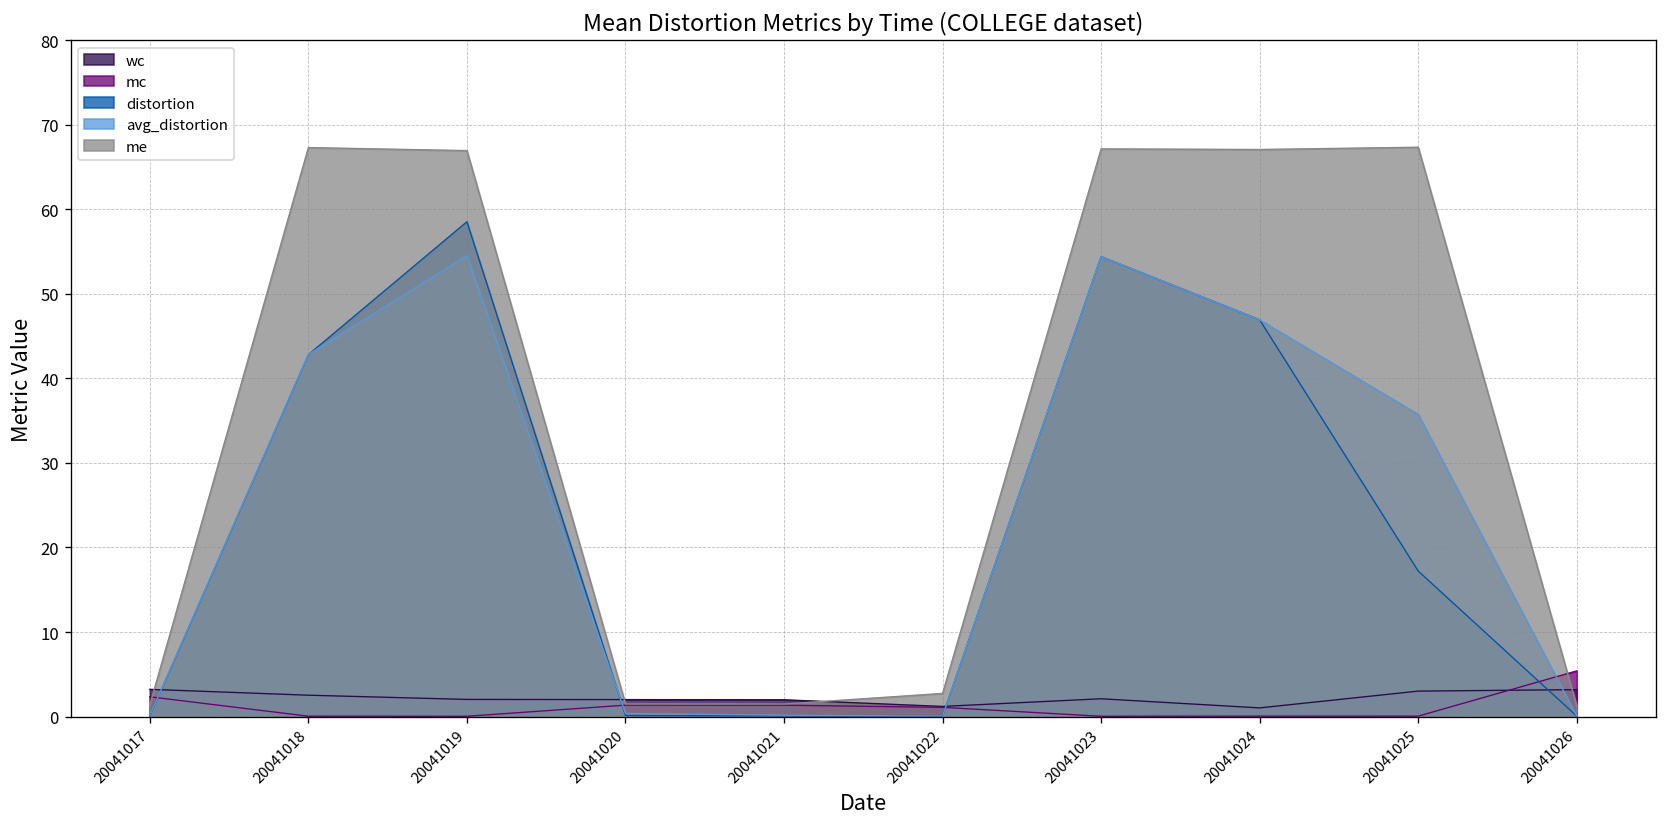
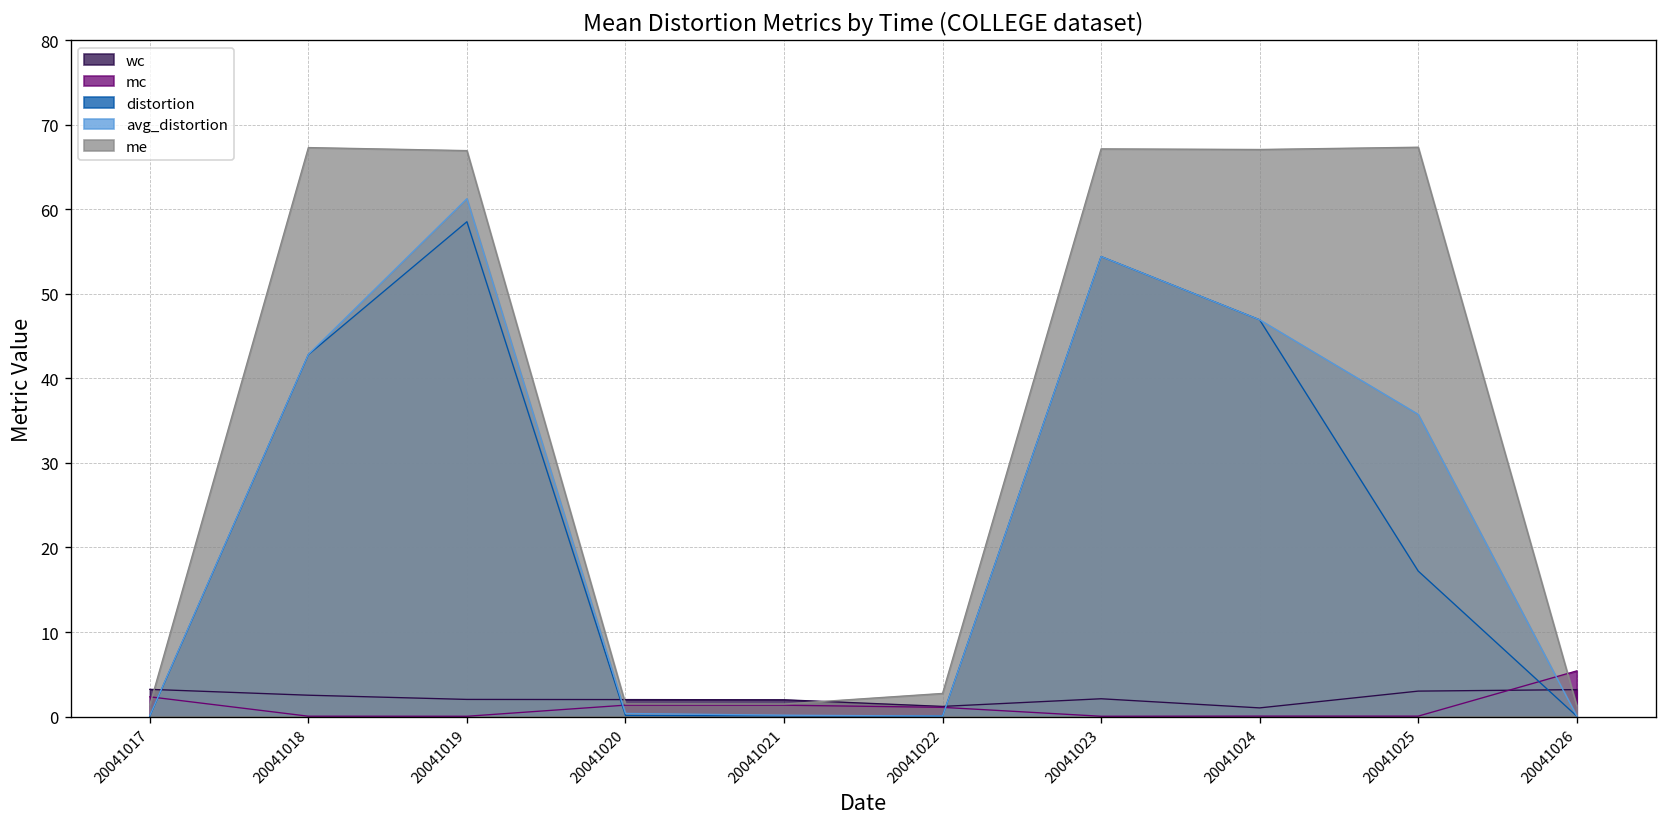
  {
    "wc": {
      "20041017": 3,
      "20041018": 3,
      "20041019": 2,
      "20041020": 2,
      "20041021": 2,
      "20041023": 2,
      "20041024": 1,
      "20041025": 3,
      "20041026": 3
    },
    "mc": {
      "20041017": 2,
      "20041018": 0,
      "20041019": 0,
      "20041023": 0,
      "20041024": 0,
      "20041025": 0,
      "20041026": 5
    },
    "distortion": {
      "20041019": 59,
      "20041025": 17
    },
    "avg_distortion": {
-     "20041019": 55,
+     "20041019": 61,
      "20041025": 36
    },
    "me": {
      "20041017": 1,
      "20041018": 67,
      "20041019": 67,
      "20041022": 3,
      "20041023": 67,
      "20041024": 67,
      "20041025": 67,
      "20041026": 1
    }
  }
